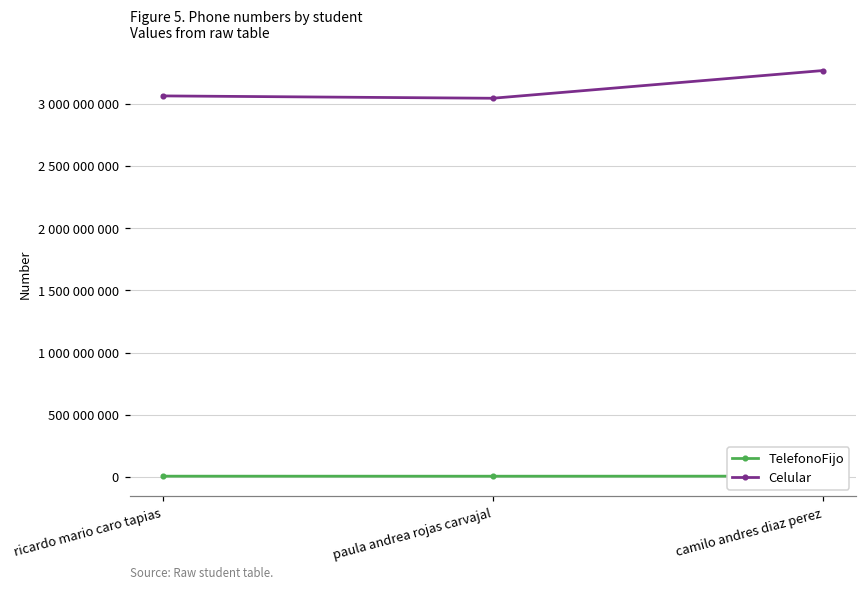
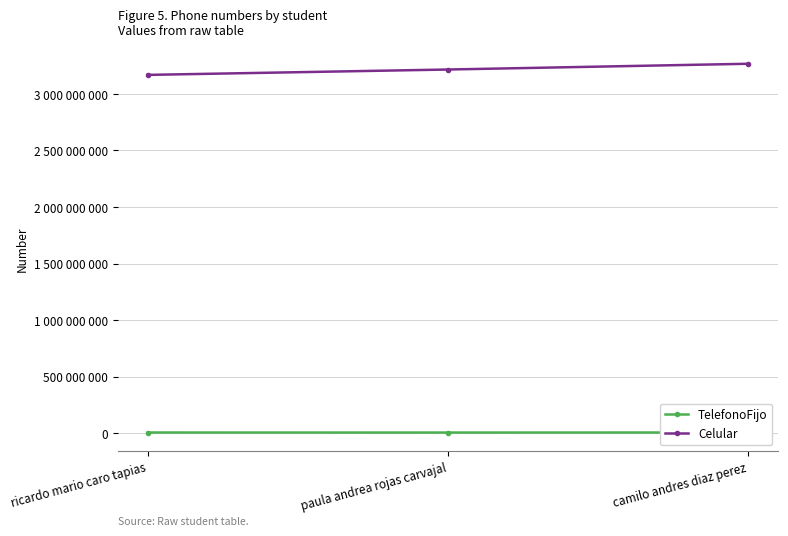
  {
    "TelefonoFijo": {
      "ricardo mario caro tapias": 10000000,
      "paula andrea rojas carvajal": 10000000
    },
    "Celular": {
-     "ricardo mario caro tapias": 3060000000,
-     "paula andrea rojas carvajal": 3040000000,
+     "ricardo mario caro tapias": 3170000000,
+     "paula andrea rojas carvajal": 3210000000,
      "camilo andres diaz perez": 3270000000
    }
  }
